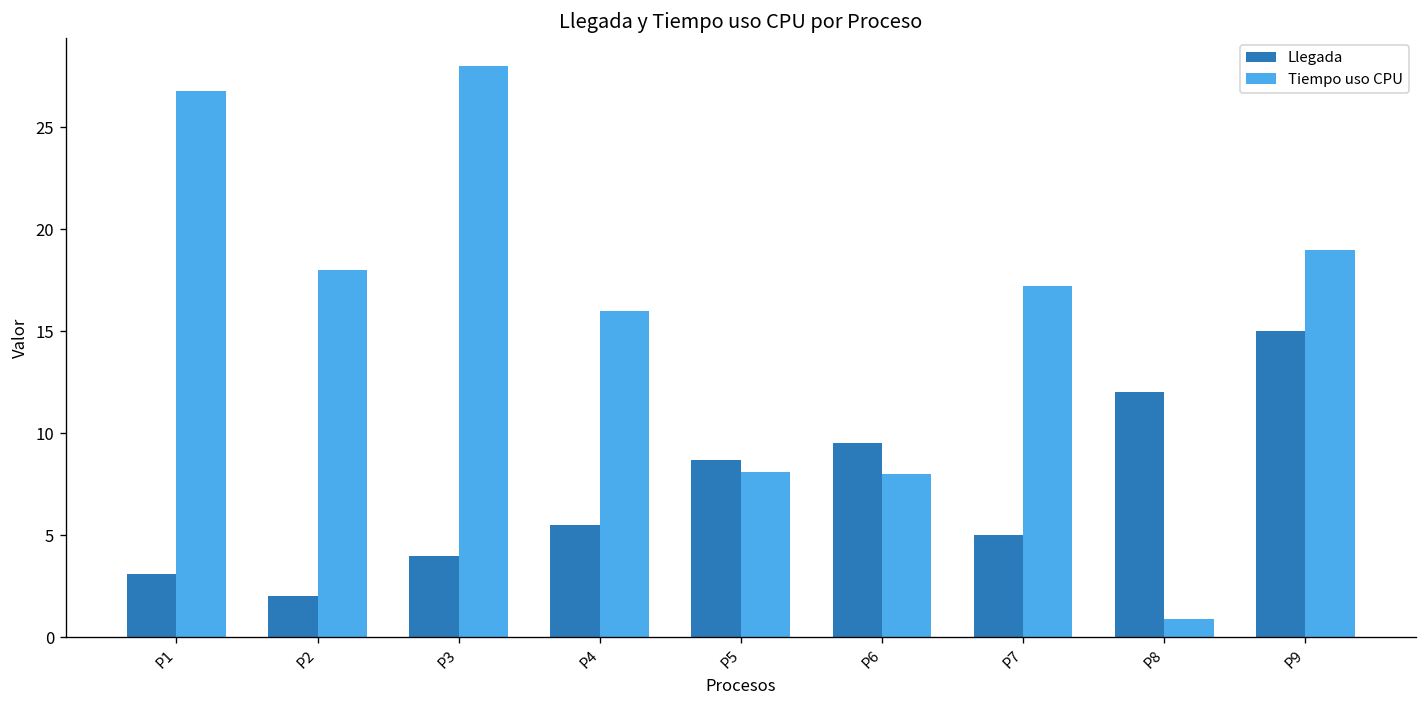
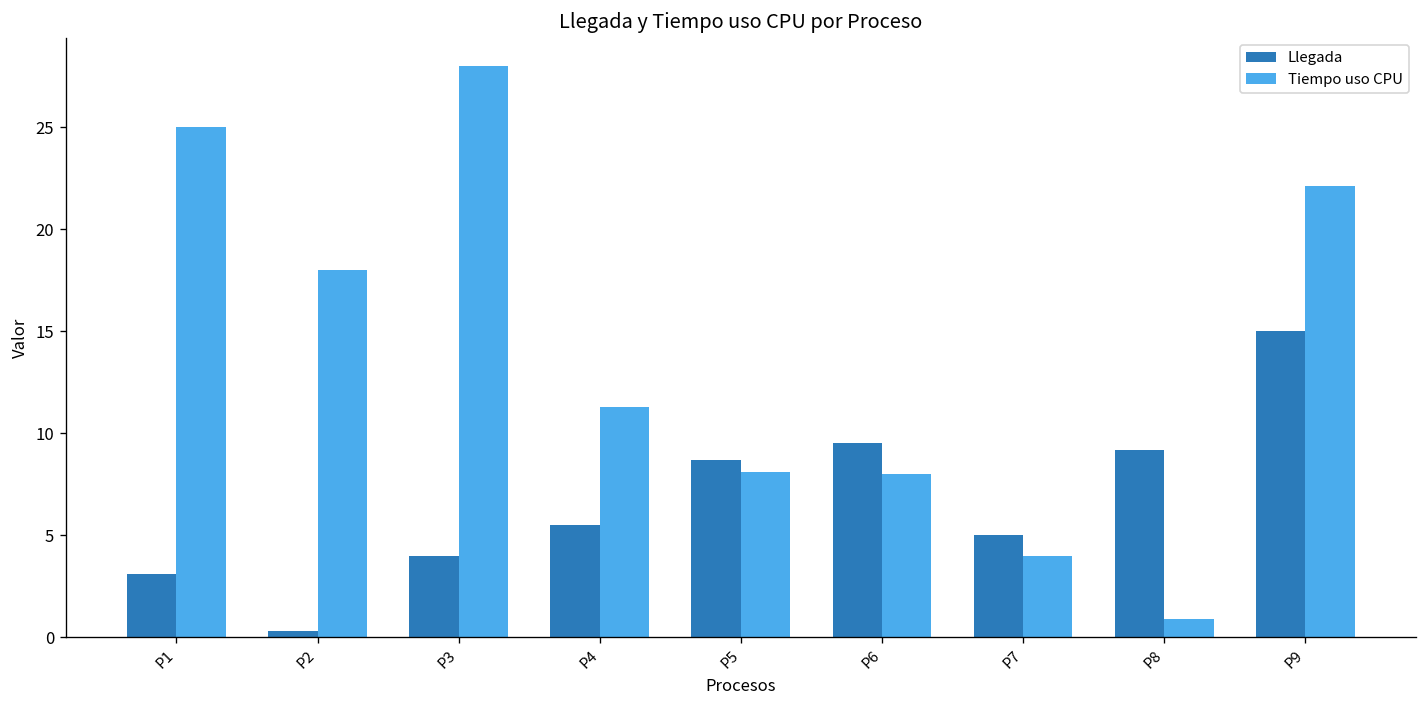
  {
    "Llegada": {
      "P1": 3.1,
-     "P2": 2.0,
+     "P2": 0.3,
      "P3": 4.0,
      "P4": 5.5,
      "P5": 8.7,
      "P6": 9.5,
      "P7": 5.0,
-     "P8": 12.0,
+     "P8": 9.2,
      "P9": 15.0
    },
    "Tiempo uso CPU": {
-     "P1": 26.8,
+     "P1": 25.0,
      "P2": 18.0,
      "P3": 28.0,
-     "P4": 16.0,
+     "P4": 11.3,
      "P5": 8.1,
      "P6": 8.0,
-     "P7": 17.2,
+     "P7": 4.0,
      "P8": 0.9,
-     "P9": 19.0
+     "P9": 22.1
    }
  }
